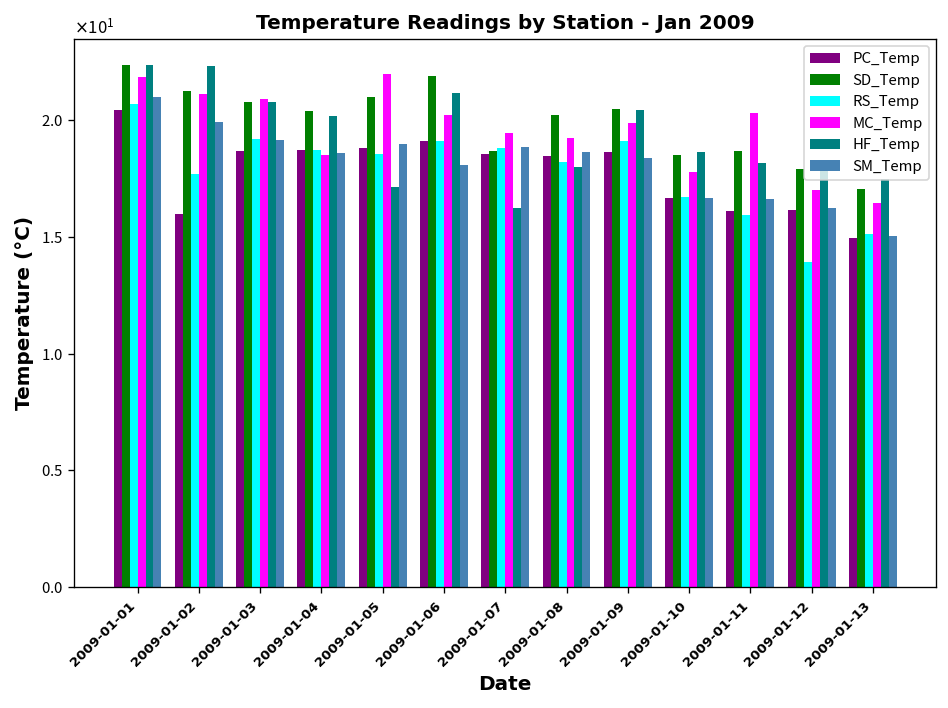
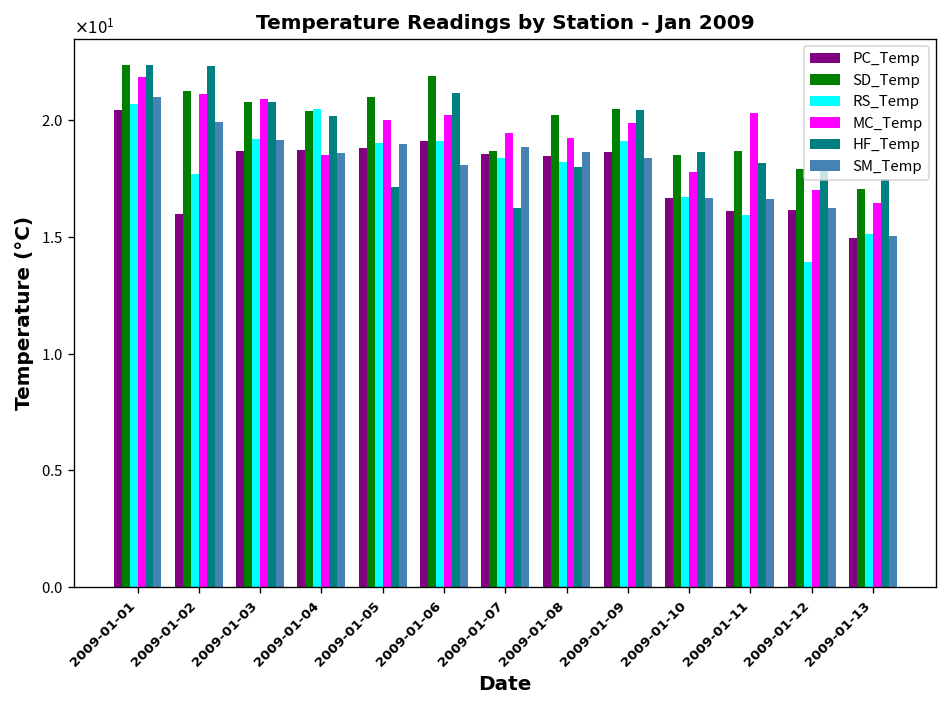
  {
    "PC_Temp": {
      "2009-01-01": 20.4,
      "2009-01-02": 16.0,
      "2009-01-03": 18.7,
      "2009-01-04": 18.7,
      "2009-01-05": 18.8,
      "2009-01-06": 19.1,
      "2009-01-07": 18.6,
      "2009-01-08": 18.4,
      "2009-01-09": 18.6,
      "2009-01-10": 16.7,
      "2009-01-11": 16.1,
      "2009-01-12": 16.2,
      "2009-01-13": 15.0
    },
    "SD_Temp": {
      "2009-01-01": 22.4,
      "2009-01-02": 21.3,
      "2009-01-03": 20.8,
      "2009-01-04": 20.4,
      "2009-01-05": 21.0,
      "2009-01-06": 21.9,
      "2009-01-07": 18.7,
      "2009-01-08": 20.2,
      "2009-01-09": 20.5,
      "2009-01-10": 18.5,
      "2009-01-11": 18.7,
      "2009-01-12": 17.9
    },
    "RS_Temp": {
      "2009-01-01": 20.7,
      "2009-01-02": 17.7,
      "2009-01-03": 19.2,
-     "2009-01-04": 18.7,
-     "2009-01-05": 18.5,
+     "2009-01-04": 20.5,
+     "2009-01-05": 19.0,
      "2009-01-06": 19.1,
-     "2009-01-07": 18.8,
+     "2009-01-07": 18.4,
      "2009-01-08": 18.2,
      "2009-01-09": 19.1,
      "2009-01-10": 16.7,
      "2009-01-11": 15.9,
      "2009-01-12": 13.9,
      "2009-01-13": 15.1
    },
    "MC_Temp": {
      "2009-01-01": 21.8,
      "2009-01-02": 21.1,
      "2009-01-03": 20.9,
      "2009-01-04": 18.5,
-     "2009-01-05": 22.0,
+     "2009-01-05": 20.0,
      "2009-01-06": 20.2,
      "2009-01-07": 19.4,
      "2009-01-08": 19.2,
      "2009-01-09": 19.9,
      "2009-01-10": 17.8,
      "2009-01-11": 20.3,
      "2009-01-12": 17.0,
      "2009-01-13": 16.4
    },
    "HF_Temp": {
      "2009-01-01": 22.3,
      "2009-01-02": 22.3,
      "2009-01-03": 20.8,
      "2009-01-04": 20.2,
      "2009-01-05": 17.1,
      "2009-01-06": 21.1,
      "2009-01-07": 16.2,
      "2009-01-08": 18.0,
      "2009-01-09": 20.4,
      "2009-01-10": 18.6,
      "2009-01-11": 18.2
    },
    "SM_Temp": {
      "2009-01-01": 21.0,
      "2009-01-02": 19.9,
      "2009-01-03": 19.2,
      "2009-01-04": 18.6,
      "2009-01-05": 19.0,
      "2009-01-06": 18.1,
      "2009-01-07": 18.8,
      "2009-01-08": 18.6,
      "2009-01-09": 18.4,
      "2009-01-10": 16.7,
      "2009-01-11": 16.6,
      "2009-01-12": 16.2,
      "2009-01-13": 15.0
    }
  }
